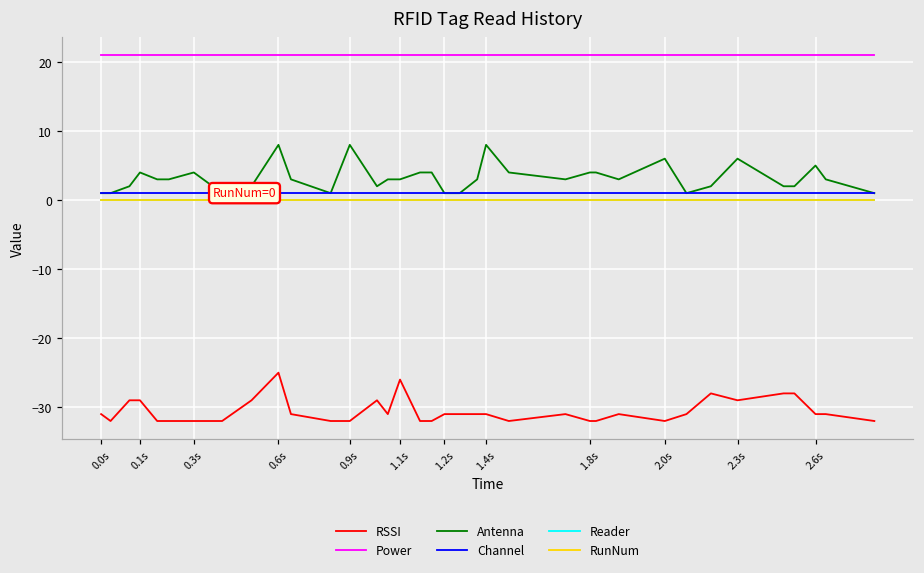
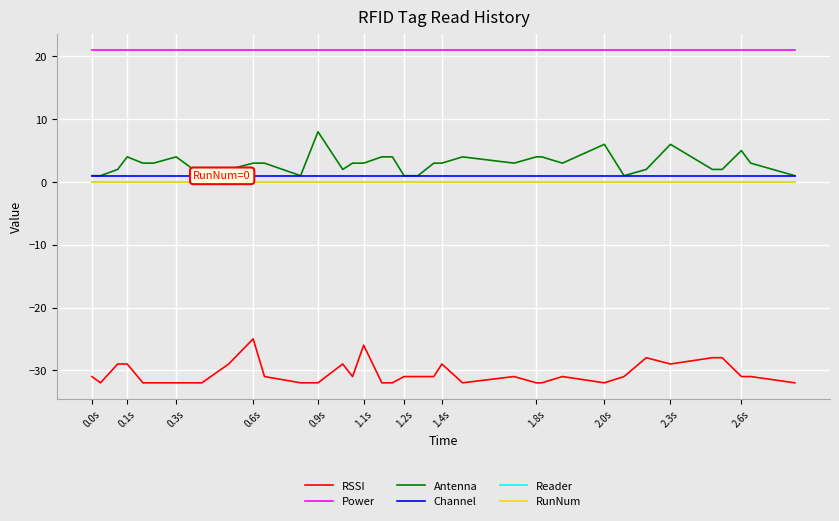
  {
    "RSSI": {
      "0.0s": -31,
      "0.1s": -29,
      "0.3s": -32,
      "0.6s": -25,
      "0.9s": -32,
      "1.1s": -26,
      "1.2s": -31,
-     "1.4s": -31,
+     "1.4s": -29,
      "1.8s": -32,
      "2.0s": -32,
      "2.3s": -29,
      "2.6s": -31
    },
    "Power": {
      "0.0s": 21,
      "0.1s": 21,
      "0.3s": 21,
      "0.6s": 21,
      "0.9s": 21,
      "1.1s": 21,
      "1.2s": 21,
      "1.4s": 21,
      "1.8s": 21,
      "2.0s": 21,
      "2.3s": 21,
      "2.6s": 21
    },
    "Antenna": {
      "0.1s": 4,
      "0.3s": 4,
-     "0.6s": 8,
+     "0.6s": 3,
      "0.9s": 8,
      "1.1s": 3,
-     "1.4s": 8,
+     "1.4s": 3,
      "1.8s": 4,
      "2.0s": 6,
      "2.3s": 6,
      "2.6s": 5
    },
    "Channel": {
      "0.1s": 1,
      "0.3s": 1,
      "0.9s": 1,
      "1.1s": 1,
      "1.4s": 1,
      "1.8s": 1,
      "2.0s": 1,
      "2.3s": 1,
      "2.6s": 1
    },
    "RunNum": {
      "0.0s": 0,
      "0.1s": 0,
      "0.3s": 0,
      "0.9s": 0,
      "1.1s": 0,
      "1.2s": 0,
      "1.4s": 0,
      "1.8s": 0,
      "2.0s": 0,
      "2.3s": 0,
      "2.6s": 0
    }
  }
